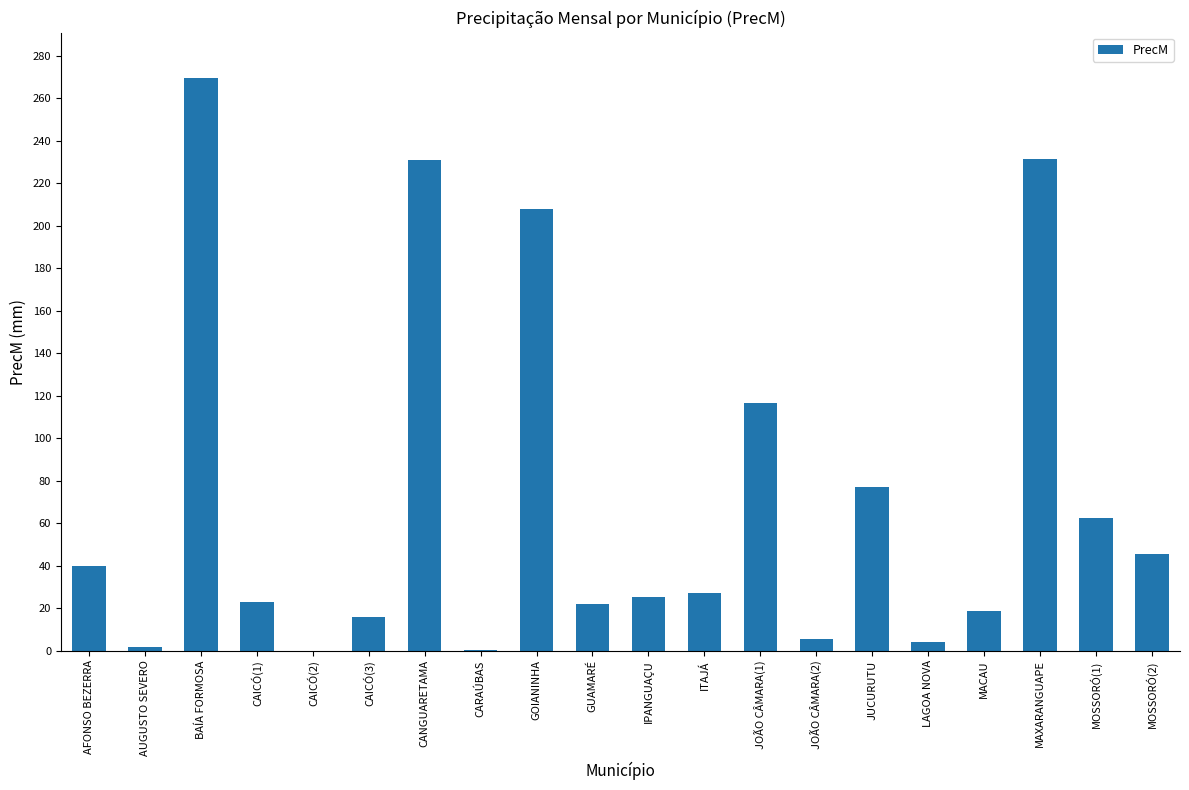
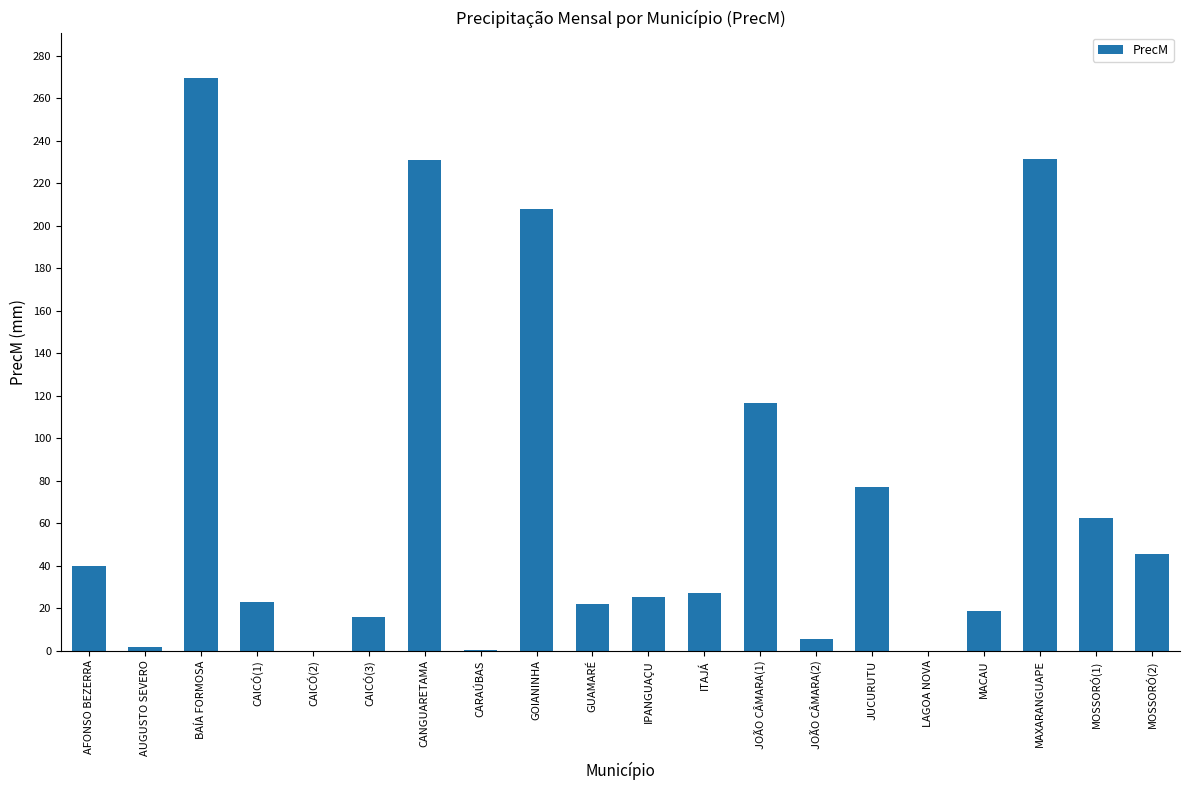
  {
    "AFONSO BEZERRA": 40,
    "AUGUSTO SEVERO": 2,
    "BAÍA FORMOSA": 269,
    "CAICÓ(1)": 23,
    "CAICÓ(2)": 0,
    "CAICÓ(3)": 16,
    "CANGUARETAMA": 231,
    "GOIANINHA": 208,
    "GUAMARÉ": 22,
    "IPANGUAÇU": 25,
    "ITAJÁ": 27,
    "JOÃO CÂMARA(1)": 117,
    "JOÃO CÂMARA(2)": 6,
    "JUCURUTU": 77,
-   "LAGOA NOVA": 4,
+   "LAGOA NOVA": 0,
    "MACAU": 19,
    "MAXARANGUAPE": 231,
    "MOSSORÓ(1)": 63,
    "MOSSORÓ(2)": 46
  }
